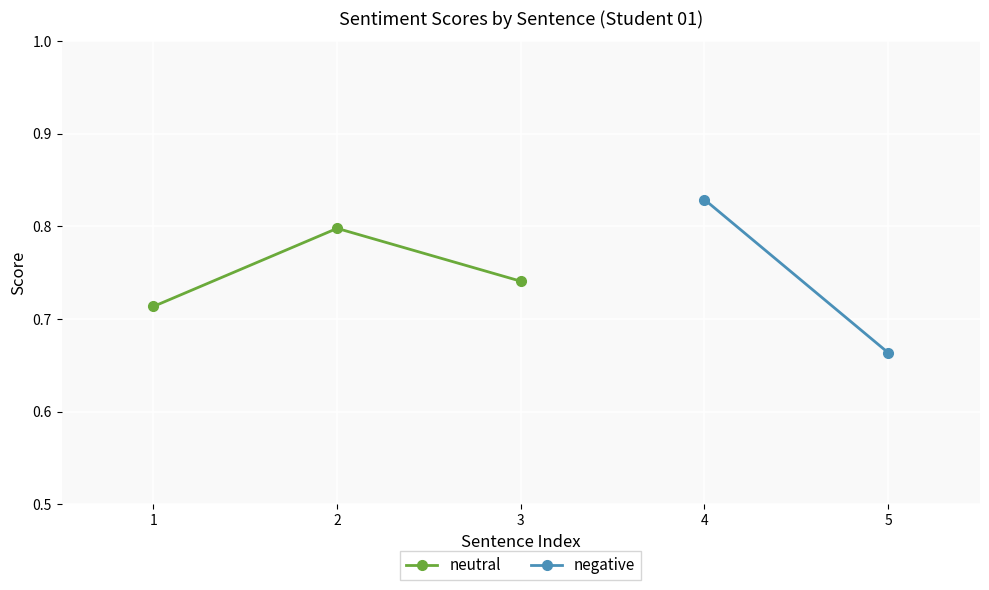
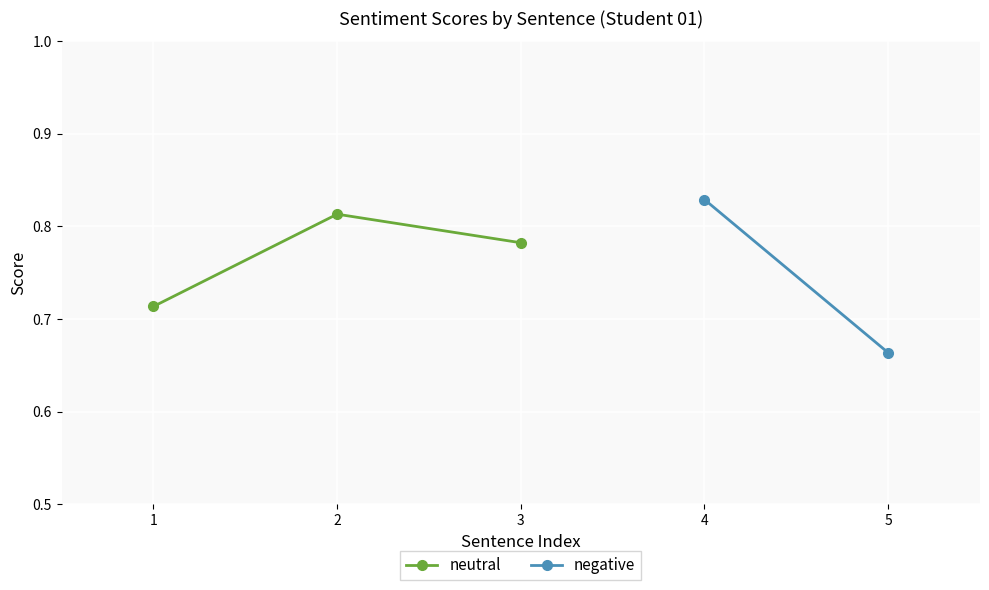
  {
    "neutral": {
      "1": 0.71,
-     "2": 0.80,
-     "3": 0.74
+     "2": 0.81,
+     "3": 0.78
    },
    "negative": {
      "4": 0.83,
      "5": 0.66
    }
  }
